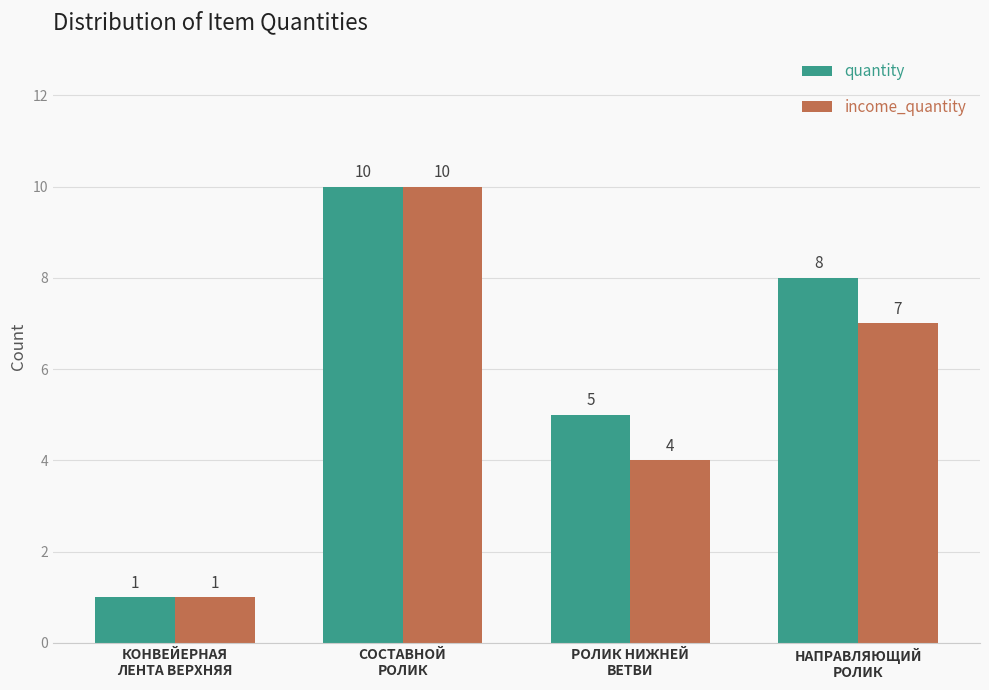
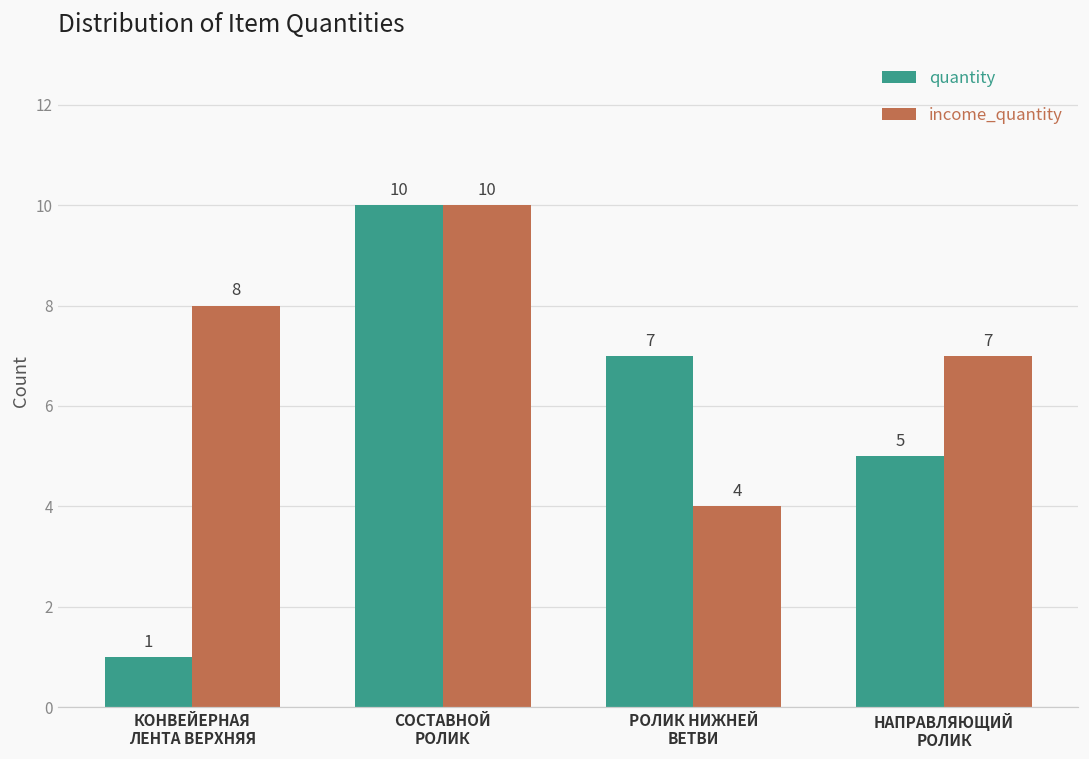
  {
    "quantity": {
      "КОНВЕЙЕРНАЯ ЛЕНТА ВЕРХНЯЯ": 1,
      "СОСТАВНОЙ РОЛИК": 10,
-     "РОЛИК НИЖНЕЙ ВЕТВИ": 5,
-     "НАПРАВЛЯЮЩИЙ РОЛИК": 8
+     "РОЛИК НИЖНЕЙ ВЕТВИ": 7,
+     "НАПРАВЛЯЮЩИЙ РОЛИК": 5
    },
    "income_quantity": {
-     "КОНВЕЙЕРНАЯ ЛЕНТА ВЕРХНЯЯ": 1,
+     "КОНВЕЙЕРНАЯ ЛЕНТА ВЕРХНЯЯ": 8,
      "СОСТАВНОЙ РОЛИК": 10,
      "РОЛИК НИЖНЕЙ ВЕТВИ": 4,
      "НАПРАВЛЯЮЩИЙ РОЛИК": 7
    }
  }
